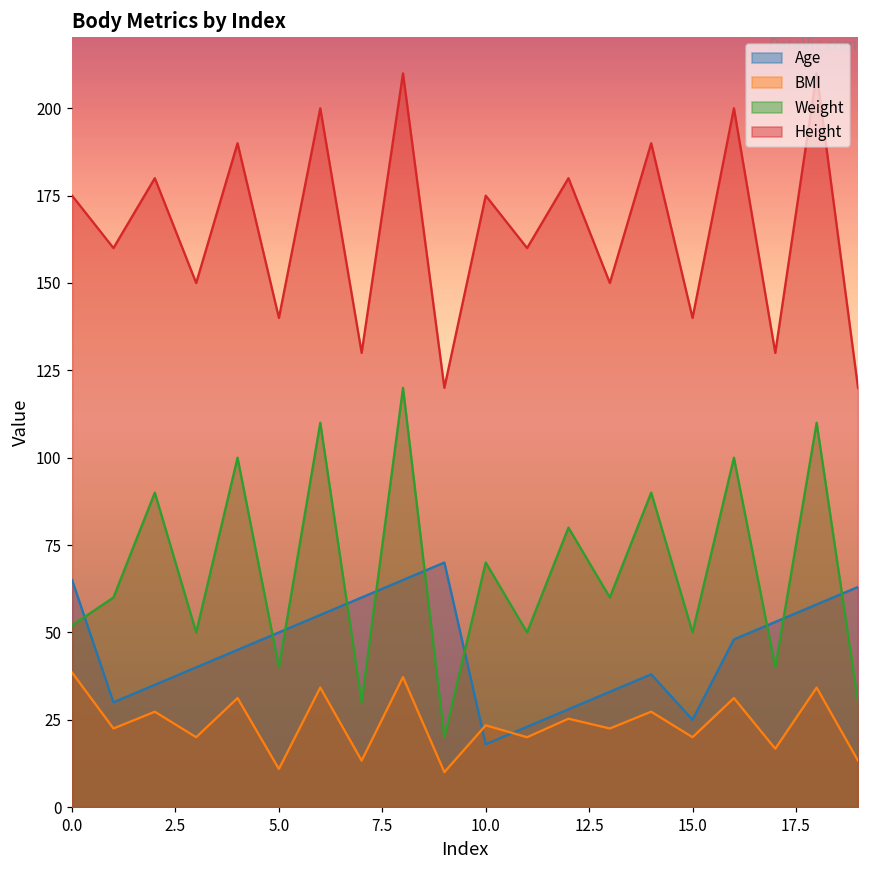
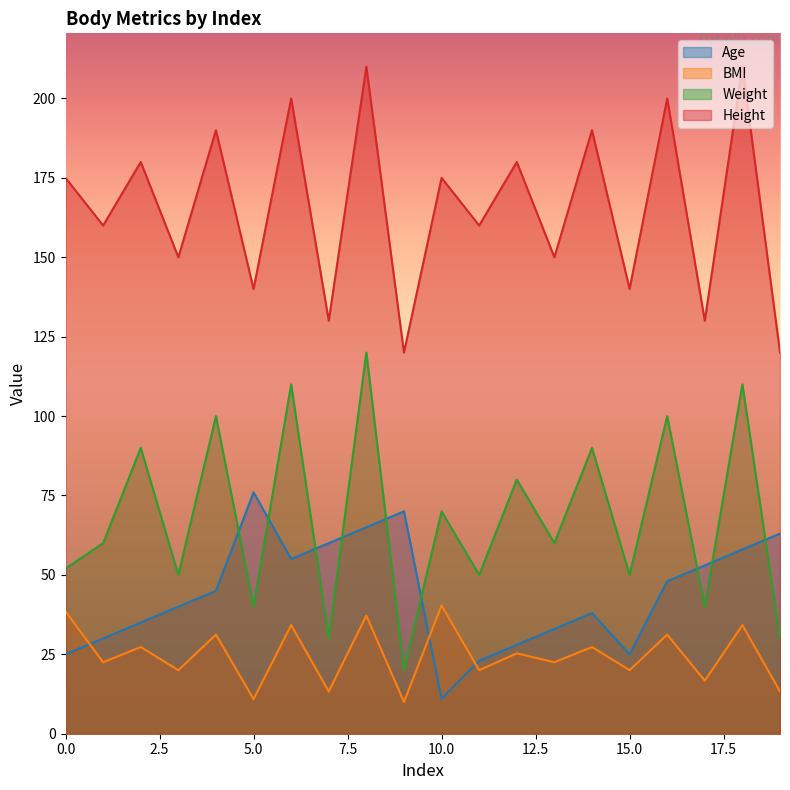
  {
    "Age": {
-     "0.0": 65,
-     "5.0": 50,
-     "10.0": 18,
+     "0.0": 25,
+     "5.0": 76,
+     "10.0": 11,
      "15.0": 25
    },
    "BMI": {
      "0.0": 39,
      "5.0": 11,
-     "10.0": 23,
+     "10.0": 40,
      "15.0": 20
    },
    "Weight": {
      "0.0": 52,
      "5.0": 40,
      "10.0": 70,
      "15.0": 50
    },
    "Height": {
      "0.0": 175,
      "5.0": 140,
      "10.0": 175,
      "15.0": 140
    }
  }
